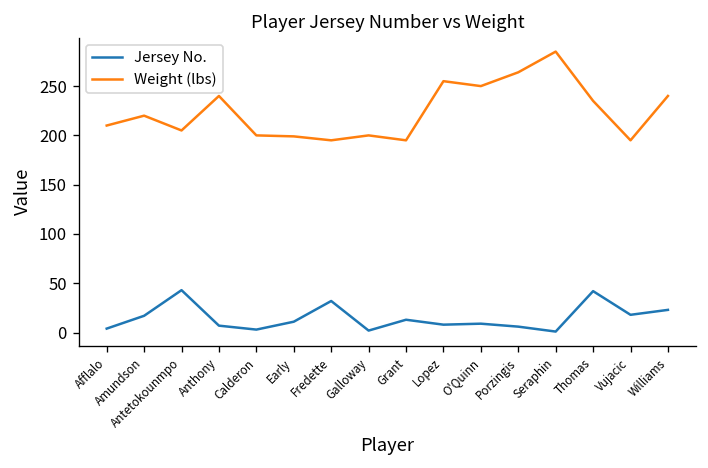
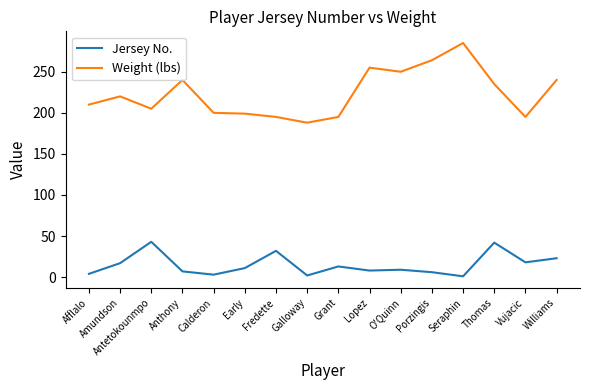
  {
    "Jersey No.": {
      "Afflalo": 0,
      "Amundson": 20,
      "Antetokounmpo": 40,
      "Anthony": 10,
      "Calderon": 0,
      "Early": 10,
      "Fredette": 30,
      "Galloway": 0,
      "Grant": 10,
      "Lopez": 10,
      "O'Quinn": 10,
      "Porzingis": 10,
      "Seraphin": 0,
      "Thomas": 40,
      "Vujacic": 20,
      "Williams": 20
    },
    "Weight (lbs)": {
      "Afflalo": 210,
      "Amundson": 220,
      "Antetokounmpo": 210,
      "Calderon": 200,
      "Early": 200,
      "Fredette": 200,
-     "Galloway": 200,
+     "Galloway": 190,
      "Grant": 200,
      "Lopez": 260,
      "O'Quinn": 250,
      "Porzingis": 260,
      "Seraphin": 290,
      "Thomas": 240,
      "Vujacic": 200,
      "Williams": 240
    }
  }
